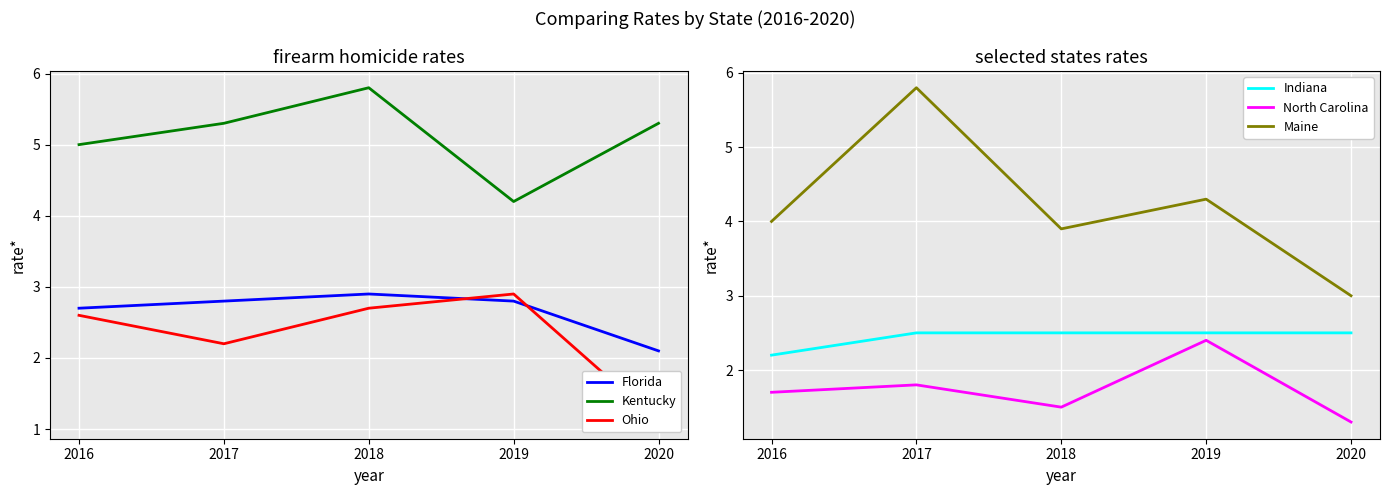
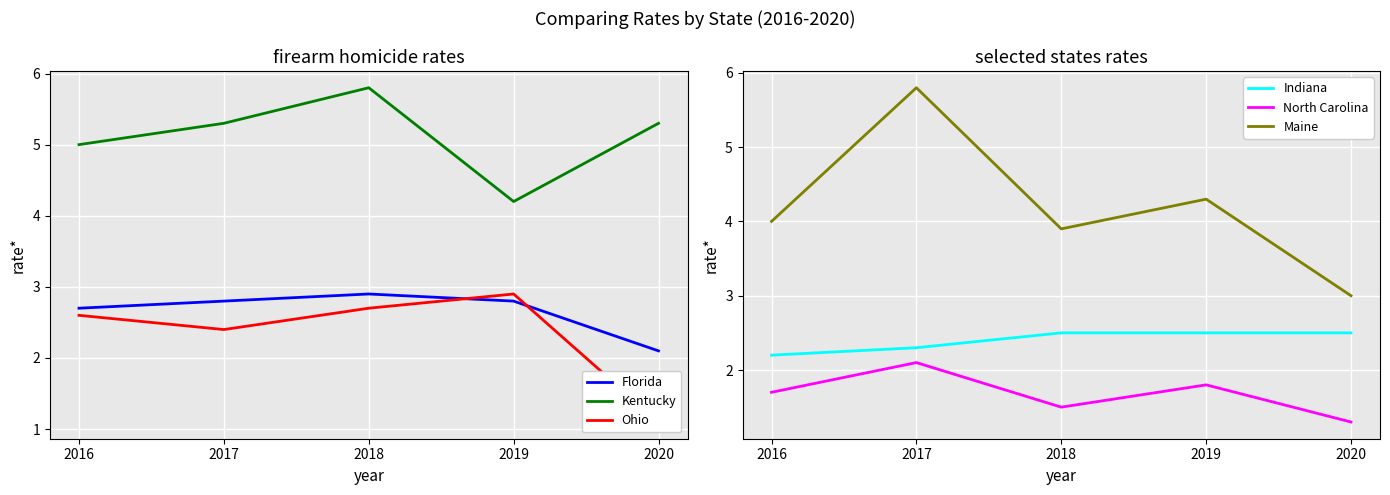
  {
    "firearm homicide rates": {
      "Florida": {
        "2016": 2.7,
        "2017": 2.8,
        "2018": 2.9,
        "2019": 2.8,
        "2020": 2.1
      },
      "Kentucky": {
        "2016": 5.0,
        "2017": 5.3,
        "2018": 5.8,
        "2019": 4.2,
        "2020": 5.3
      },
      "Ohio": {
        "2016": 2.6,
-       "2017": 2.2,
+       "2017": 2.4,
        "2018": 2.7,
        "2019": 2.9
      }
    },
    "selected states rates": {
      "Indiana": {
        "2016": 2.2,
-       "2017": 2.5,
+       "2017": 2.3,
        "2018": 2.5,
        "2019": 2.5,
        "2020": 2.5
      },
      "North Carolina": {
        "2016": 1.7,
-       "2017": 1.8,
+       "2017": 2.1,
        "2018": 1.5,
-       "2019": 2.4,
+       "2019": 1.8,
        "2020": 1.3
      },
      "Maine": {
        "2016": 4.0,
        "2017": 5.8,
        "2018": 3.9,
        "2019": 4.3,
        "2020": 3.0
      }
    }
  }
